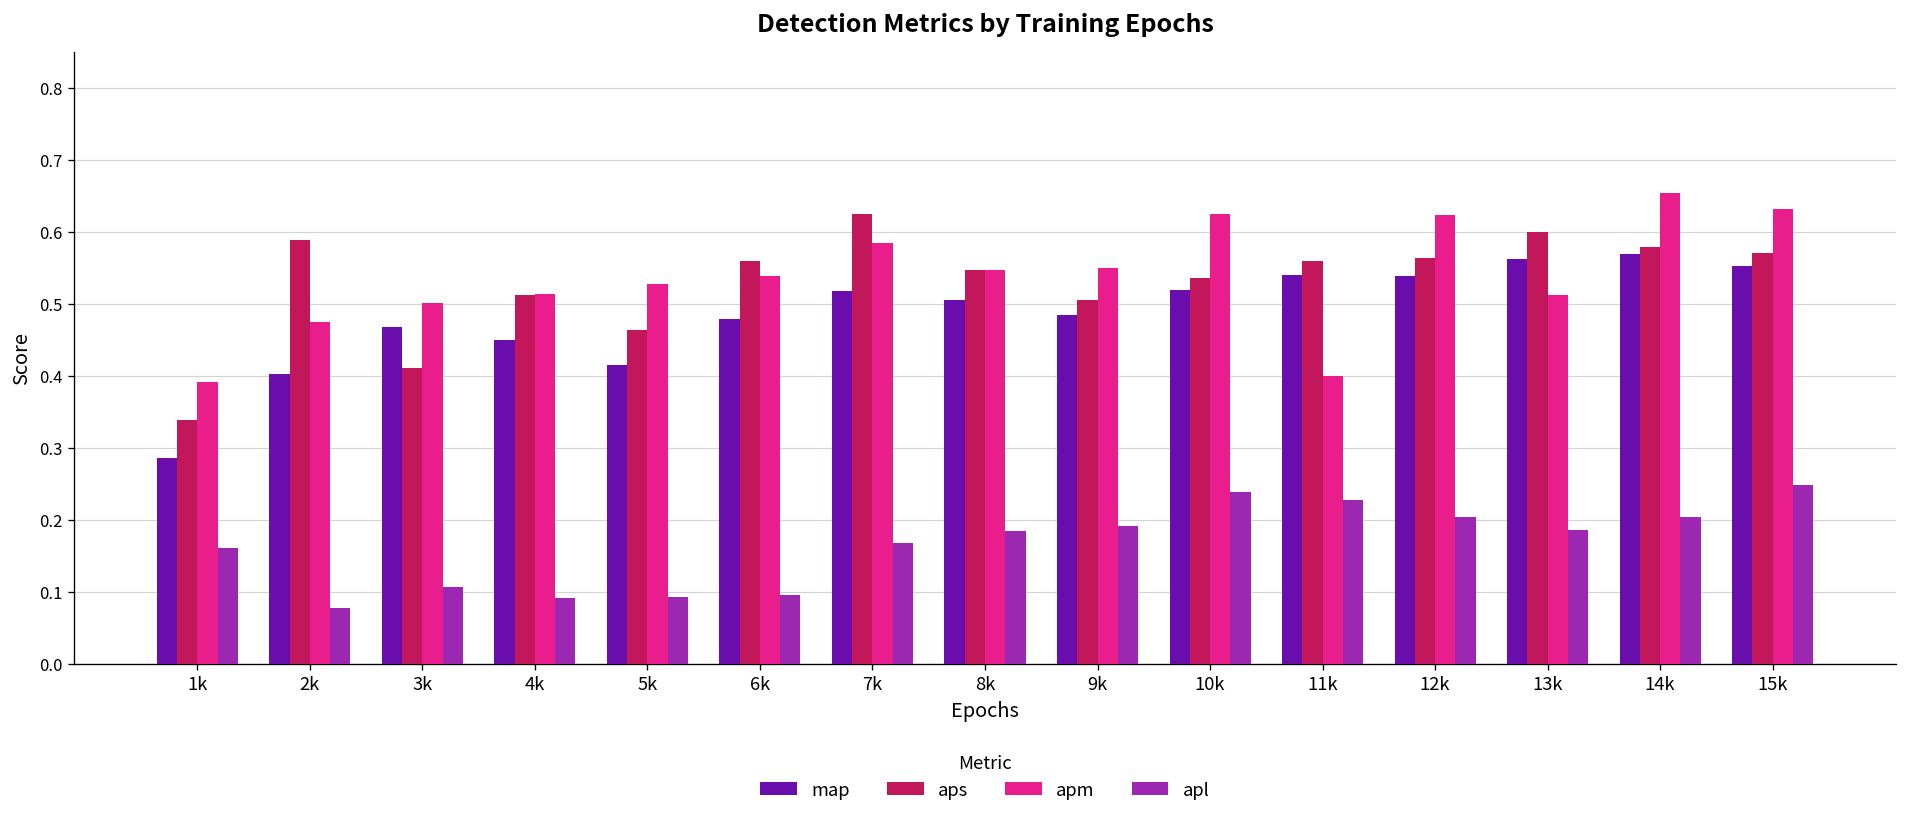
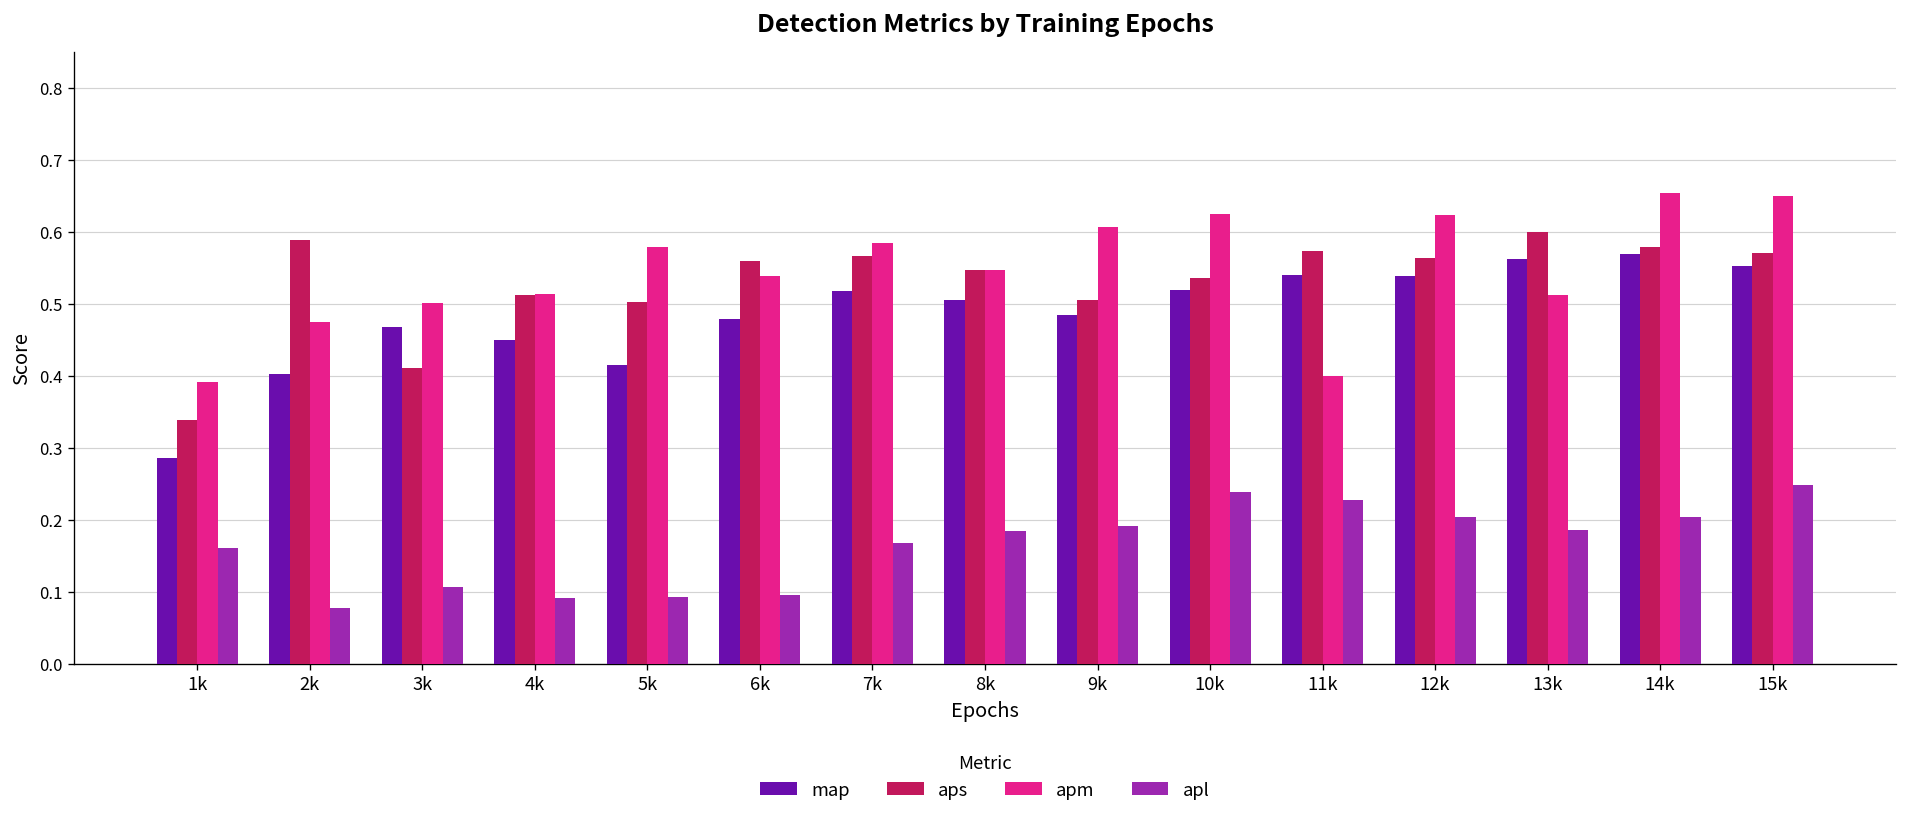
  {
    "aps": {
      "1k": 0.34,
      "2k": 0.59,
      "3k": 0.41,
      "4k": 0.51,
-     "5k": 0.46,
+     "5k": 0.50,
      "6k": 0.56,
-     "7k": 0.63,
+     "7k": 0.57,
      "8k": 0.55,
      "9k": 0.51,
      "10k": 0.54,
-     "11k": 0.56,
+     "11k": 0.57,
      "12k": 0.56,
      "13k": 0.60,
      "14k": 0.58,
      "15k": 0.57
    },
    "apm": {
      "1k": 0.39,
      "2k": 0.48,
      "3k": 0.50,
      "4k": 0.51,
-     "5k": 0.53,
+     "5k": 0.58,
      "6k": 0.54,
      "7k": 0.58,
      "8k": 0.55,
-     "9k": 0.55,
+     "9k": 0.61,
      "10k": 0.63,
      "11k": 0.40,
      "12k": 0.62,
      "13k": 0.51,
      "14k": 0.65,
-     "15k": 0.63
+     "15k": 0.65
    }
  }
